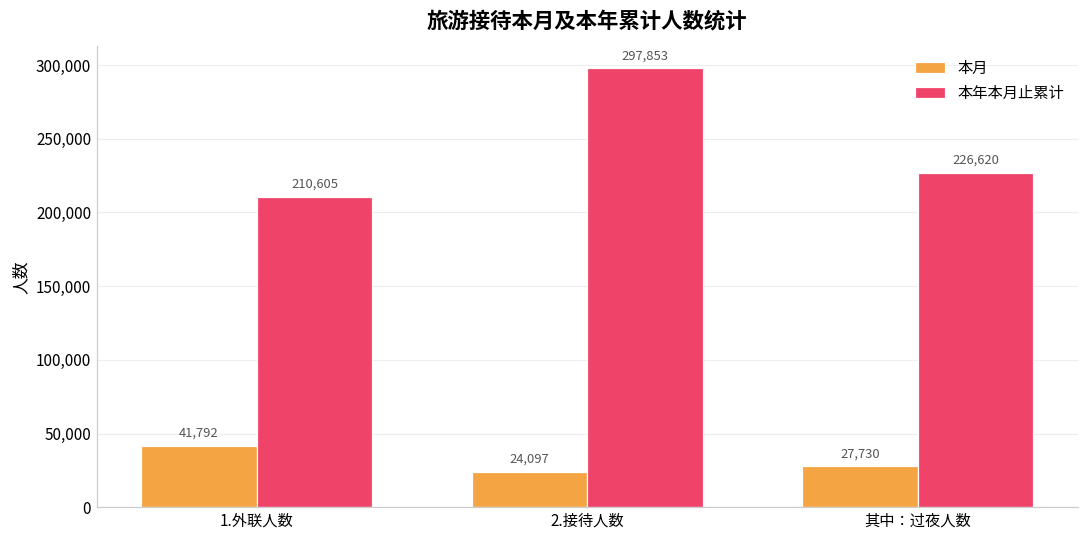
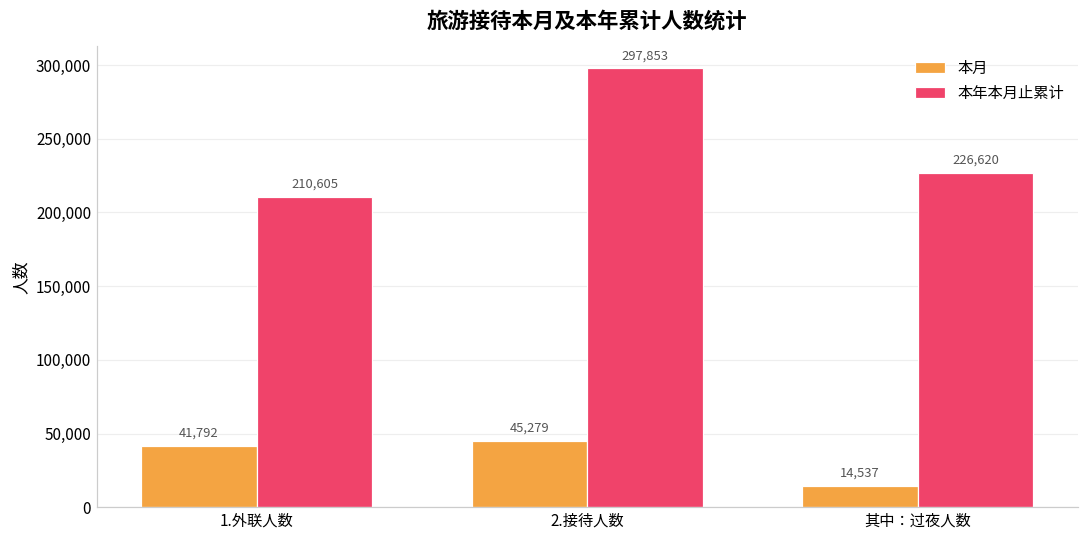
  {
    "本月": {
      "1.外联人数": "41,792",
-     "2.接待人数": "24,097",
-     "其中：过夜人数": "27,730"
+     "2.接待人数": "45,279",
+     "其中：过夜人数": "14,537"
    },
    "本年本月止累计": {
      "1.外联人数": "210,605",
      "2.接待人数": "297,853",
      "其中：过夜人数": "226,620"
    }
  }
